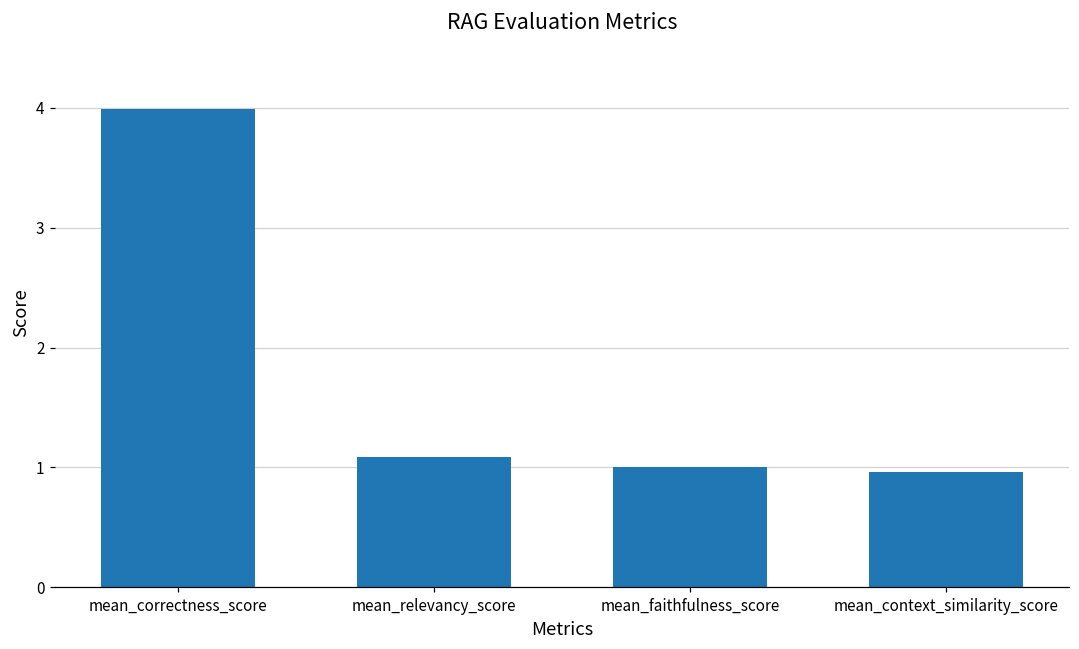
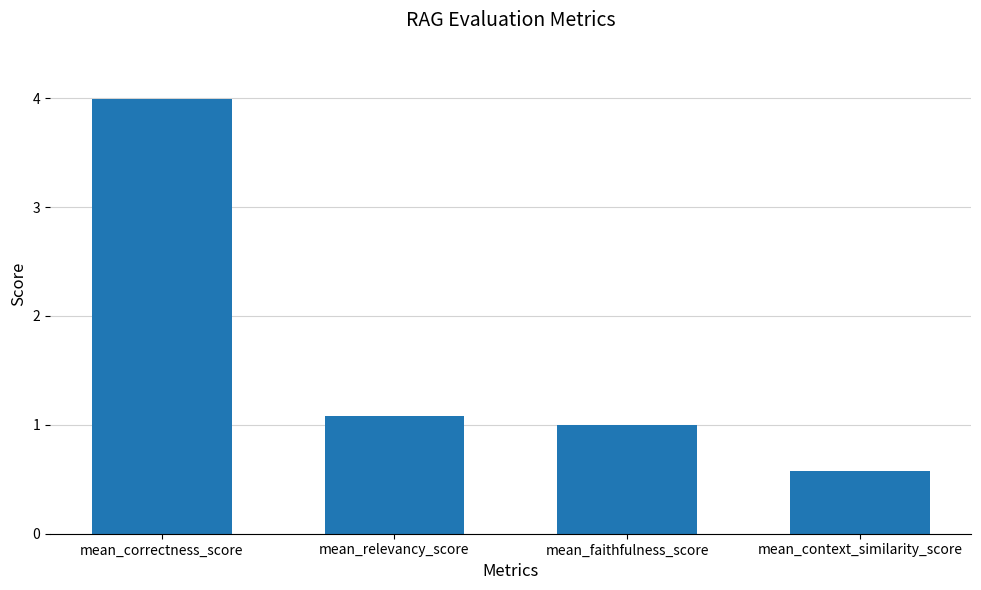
  {
    "mean_correctness_score": 3.99,
    "mean_relevancy_score": 1.09,
    "mean_faithfulness_score": 1.00,
-   "mean_context_similarity_score": 0.96
+   "mean_context_similarity_score": 0.58
  }
